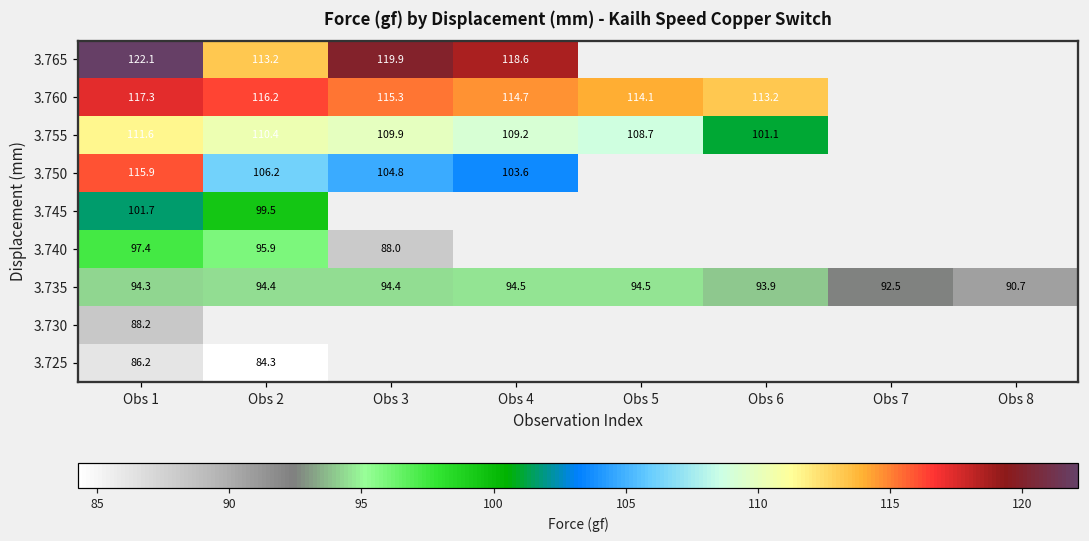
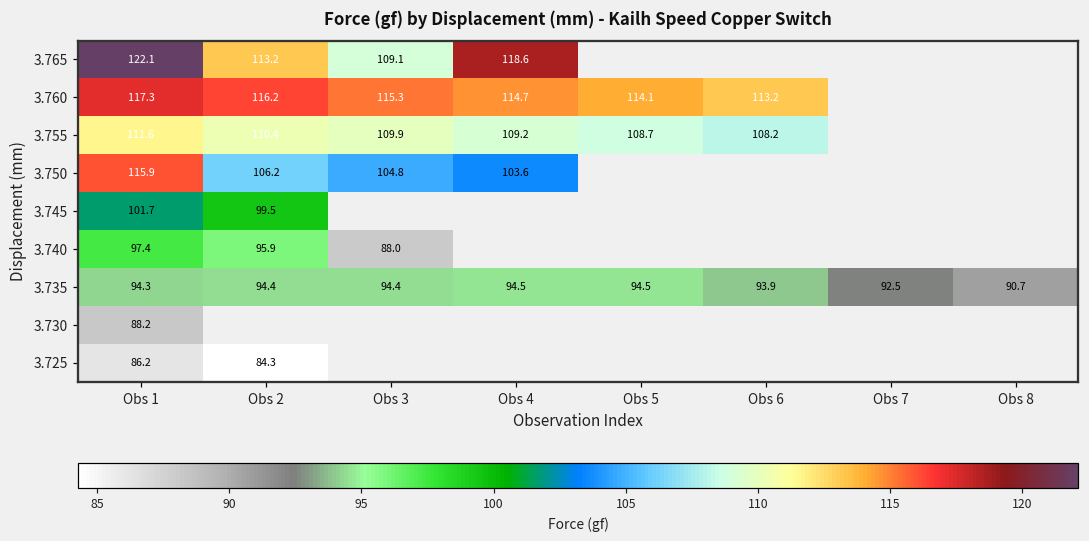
  {
    "3.765": {
      "Obs 1": 122.1,
      "Obs 2": 113.2,
-     "Obs 3": 119.9,
+     "Obs 3": 109.1,
      "Obs 4": 118.6
    },
    "3.760": {
      "Obs 1": 117.3,
      "Obs 2": 116.2,
      "Obs 3": 115.3,
      "Obs 4": 114.7,
      "Obs 5": 114.1,
      "Obs 6": 113.2
    },
    "3.755": {
      "Obs 1": 111.6,
      "Obs 2": 110.4,
      "Obs 3": 109.9,
      "Obs 4": 109.2,
      "Obs 5": 108.7,
-     "Obs 6": 101.1
+     "Obs 6": 108.2
    },
    "3.750": {
      "Obs 1": 115.9,
      "Obs 2": 106.2,
      "Obs 3": 104.8,
      "Obs 4": 103.6
    },
    "3.745": {
      "Obs 1": 101.7,
      "Obs 2": 99.5
    },
    "3.740": {
      "Obs 1": 97.4,
      "Obs 2": 95.9,
      "Obs 3": 88.0
    },
    "3.735": {
      "Obs 1": 94.3,
      "Obs 2": 94.4,
      "Obs 3": 94.4,
      "Obs 4": 94.5,
      "Obs 5": 94.5,
      "Obs 6": 93.9,
      "Obs 7": 92.5,
      "Obs 8": 90.7
    },
    "3.730": {
      "Obs 1": 88.2
    },
    "3.725": {
      "Obs 1": 86.2,
      "Obs 2": 84.3
    }
  }
